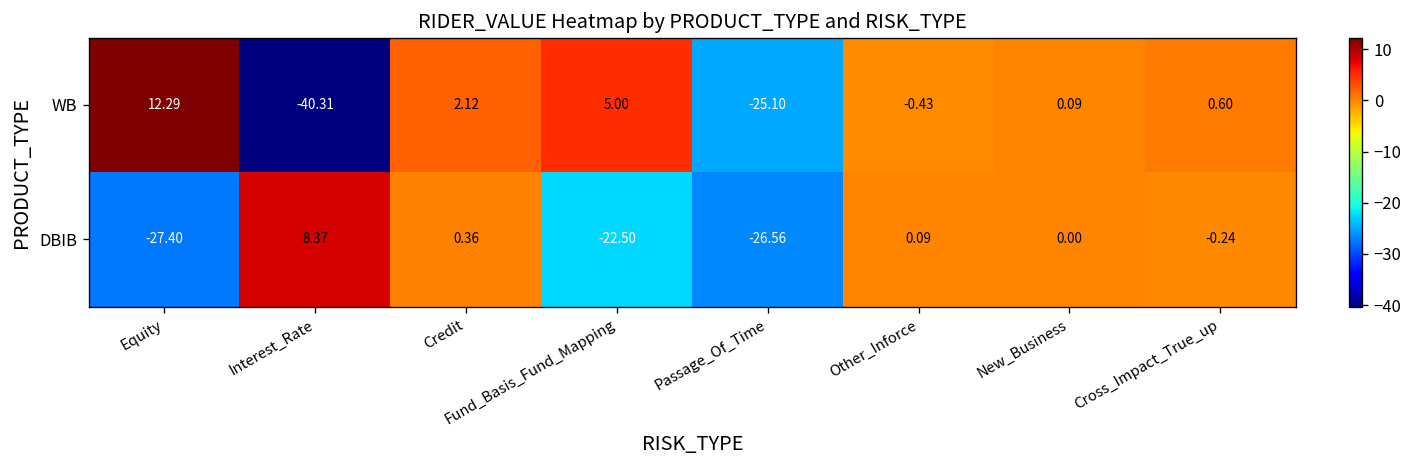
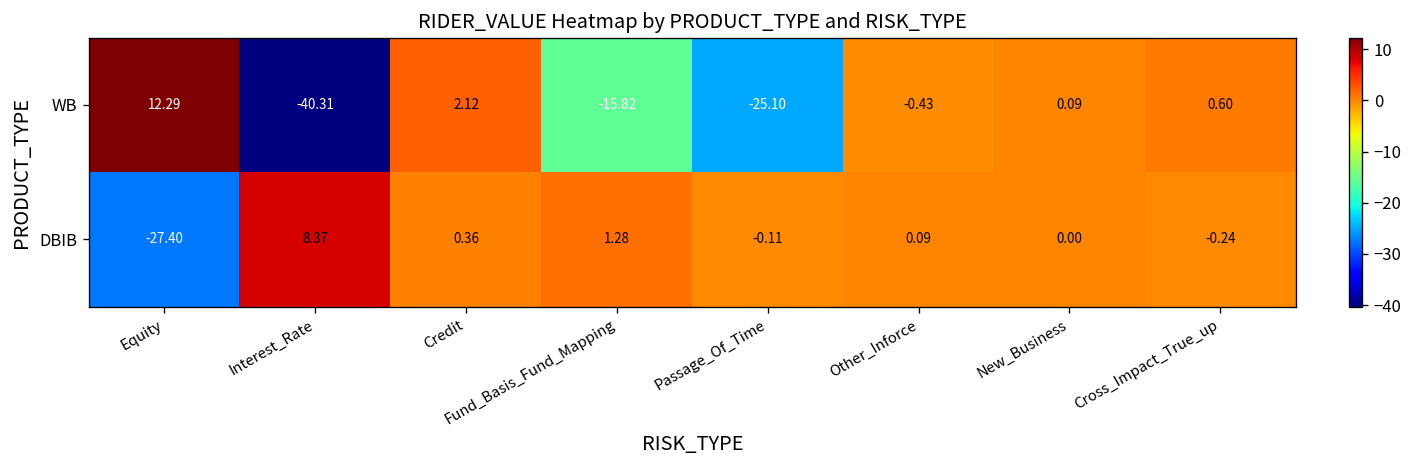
  {
    "WB": {
      "Equity": 12.29,
      "Interest_Rate": -40.31,
      "Credit": 2.12,
-     "Fund_Basis_Fund_Mapping": 5.00,
+     "Fund_Basis_Fund_Mapping": -15.82,
      "Passage_Of_Time": -25.10,
      "Other_Inforce": -0.43,
      "New_Business": 0.09,
      "Cross_Impact_True_up": 0.60
    },
    "DBIB": {
      "Equity": -27.40,
      "Interest_Rate": 8.37,
      "Credit": 0.36,
-     "Fund_Basis_Fund_Mapping": -22.50,
-     "Passage_Of_Time": -26.56,
+     "Fund_Basis_Fund_Mapping": 1.28,
+     "Passage_Of_Time": -0.11,
      "Other_Inforce": 0.09,
      "New_Business": 0.00,
      "Cross_Impact_True_up": -0.24
    }
  }
